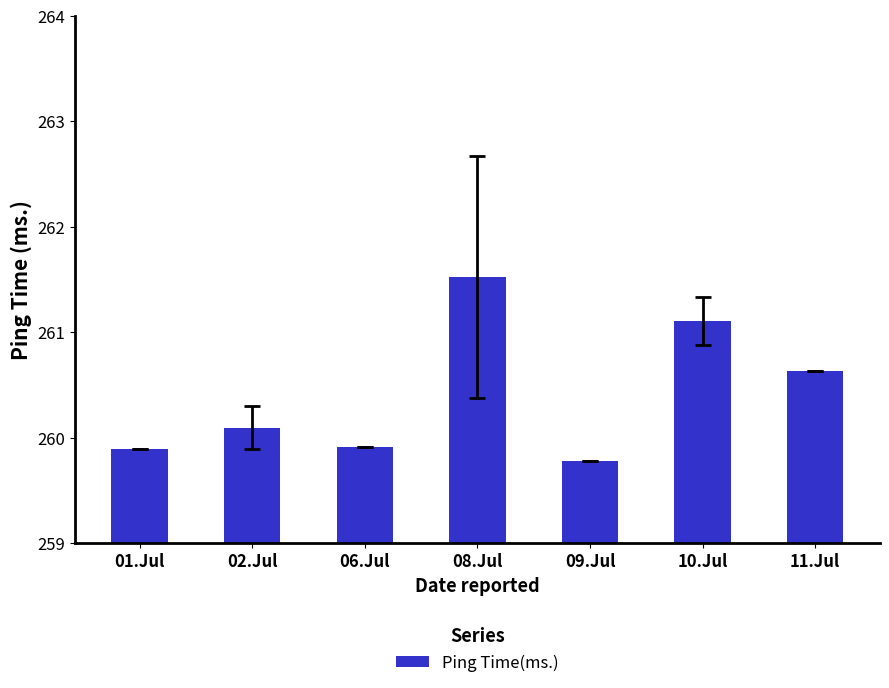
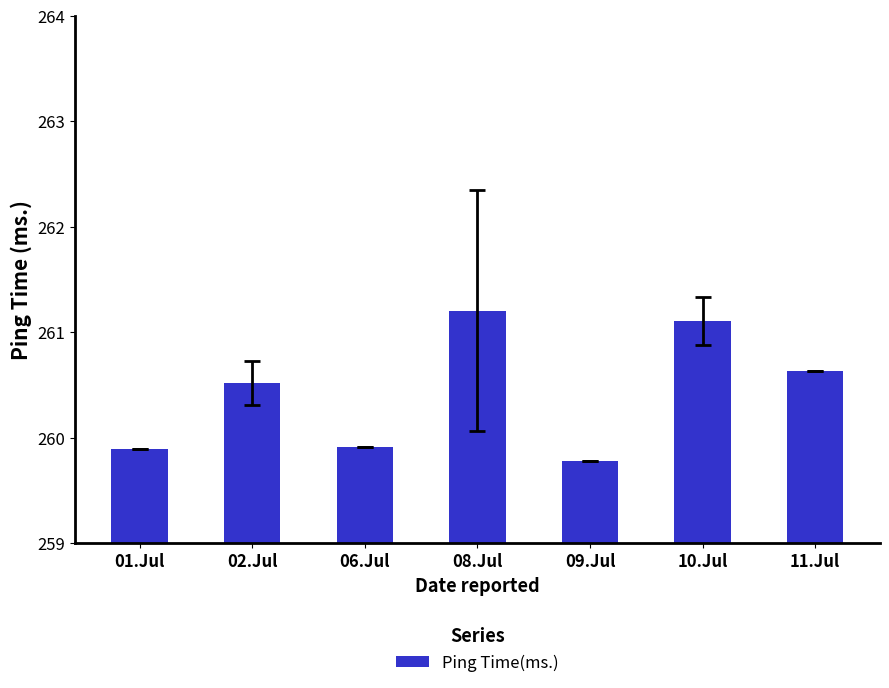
  {
    "Ping Time(ms.)": {
      "01.Jul": 259.89,
-     "02.Jul": 260.10,
+     "02.Jul": 260.52,
      "06.Jul": 259.91,
-     "08.Jul": 261.53,
+     "08.Jul": 261.21,
      "09.Jul": 259.78,
      "10.Jul": 261.11,
      "11.Jul": 260.63
    }
  }
